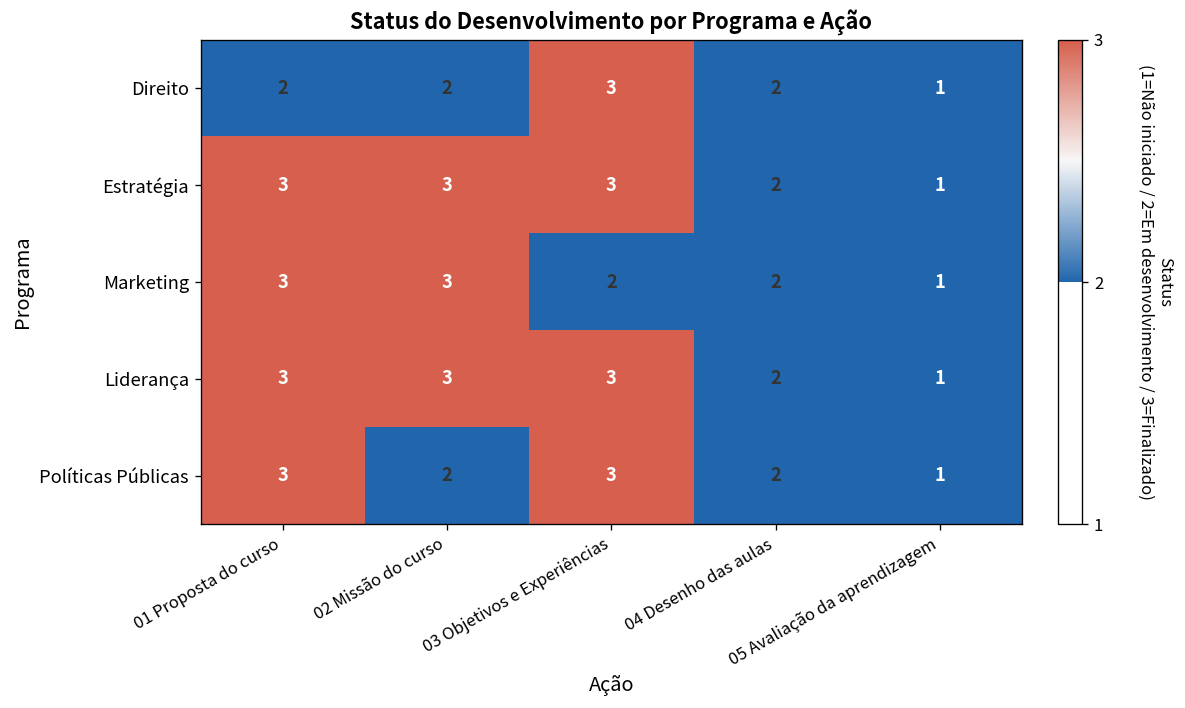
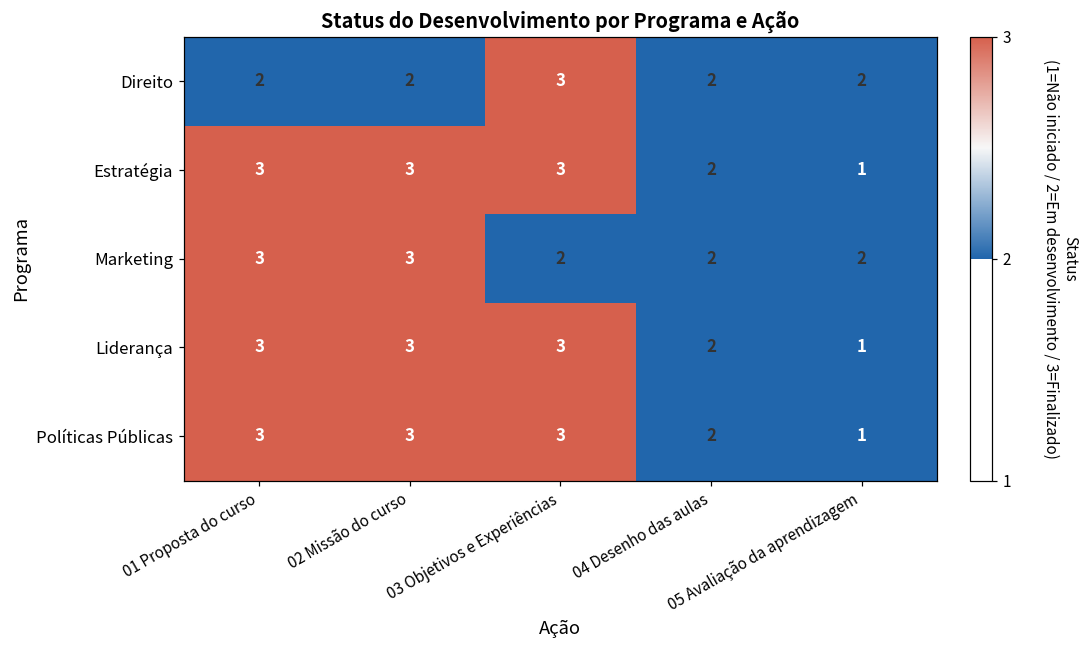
  {
    "Direito": {
      "01 Proposta do curso": 2,
      "02 Missão do curso": 2,
      "03 Objetivos e Experiências": 3,
      "04 Desenho das aulas": 2,
-     "05 Avaliação da aprendizagem": 1
+     "05 Avaliação da aprendizagem": 2
    },
    "Estratégia": {
      "01 Proposta do curso": 3,
      "02 Missão do curso": 3,
      "03 Objetivos e Experiências": 3,
      "04 Desenho das aulas": 2,
      "05 Avaliação da aprendizagem": 1
    },
    "Marketing": {
      "01 Proposta do curso": 3,
      "02 Missão do curso": 3,
      "03 Objetivos e Experiências": 2,
      "04 Desenho das aulas": 2,
-     "05 Avaliação da aprendizagem": 1
+     "05 Avaliação da aprendizagem": 2
    },
    "Liderança": {
      "01 Proposta do curso": 3,
      "02 Missão do curso": 3,
      "03 Objetivos e Experiências": 3,
      "04 Desenho das aulas": 2,
      "05 Avaliação da aprendizagem": 1
    },
    "Políticas Públicas": {
      "01 Proposta do curso": 3,
-     "02 Missão do curso": 2,
+     "02 Missão do curso": 3,
      "03 Objetivos e Experiências": 3,
      "04 Desenho das aulas": 2,
      "05 Avaliação da aprendizagem": 1
    }
  }
